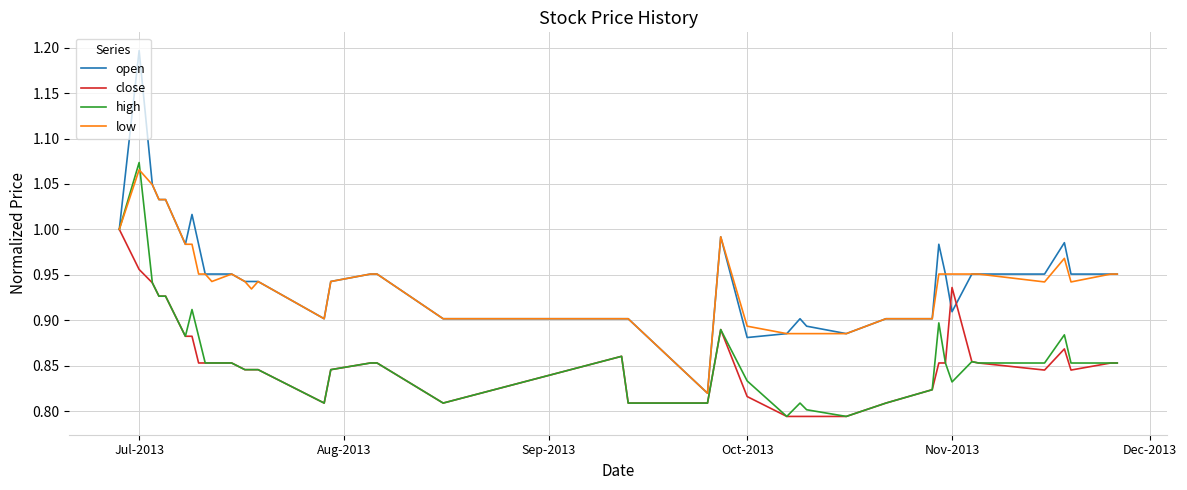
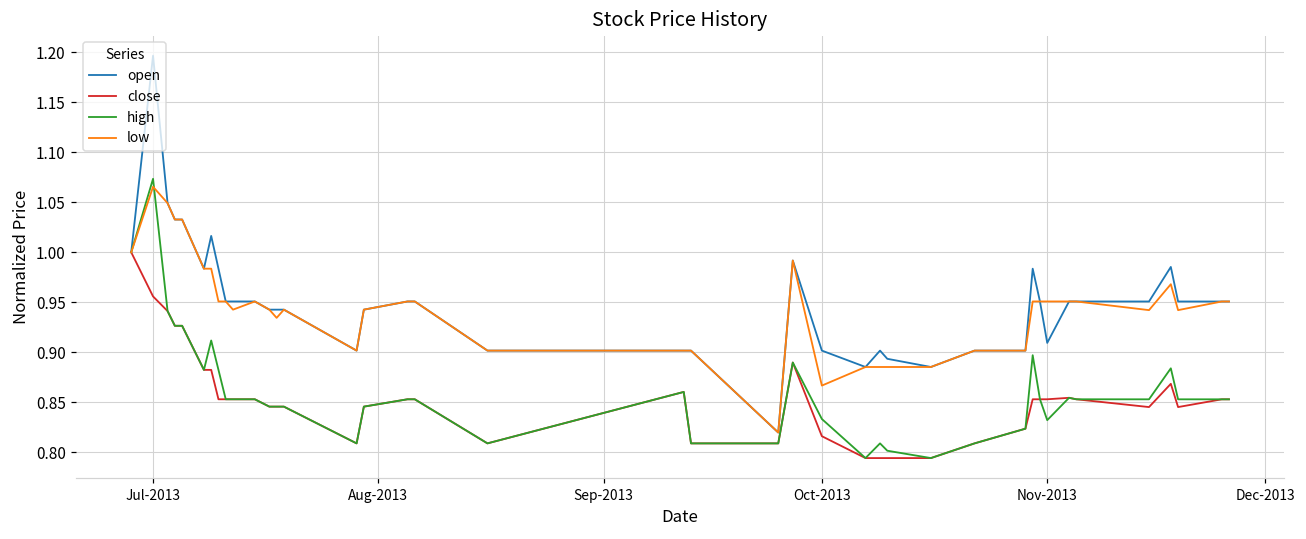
  {
    "open": {
-     "Oct-2013": 0.88,
+     "Oct-2013": 0.90,
      "Nov-2013": 0.91
    },
    "close": {
      "Jul-2013": 0.96,
      "Oct-2013": 0.82,
-     "Nov-2013": 0.94
+     "Nov-2013": 0.85
    },
    "high": {
      "Jul-2013": 1.07,
      "Oct-2013": 0.83,
      "Nov-2013": 0.83
    },
    "low": {
      "Jul-2013": 1.07,
-     "Oct-2013": 0.89,
+     "Oct-2013": 0.87,
      "Nov-2013": 0.95
    }
  }
